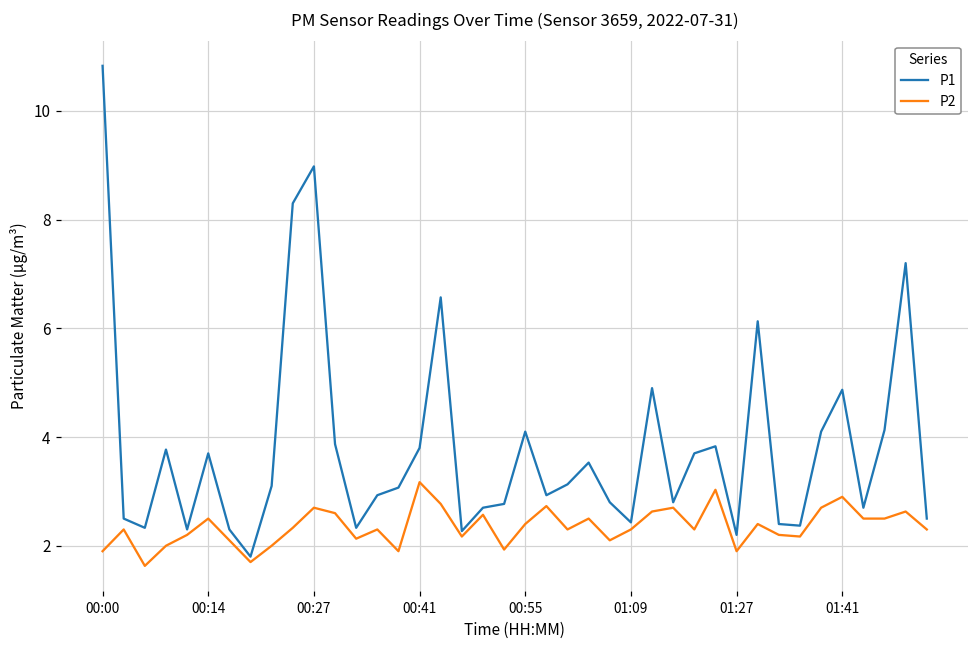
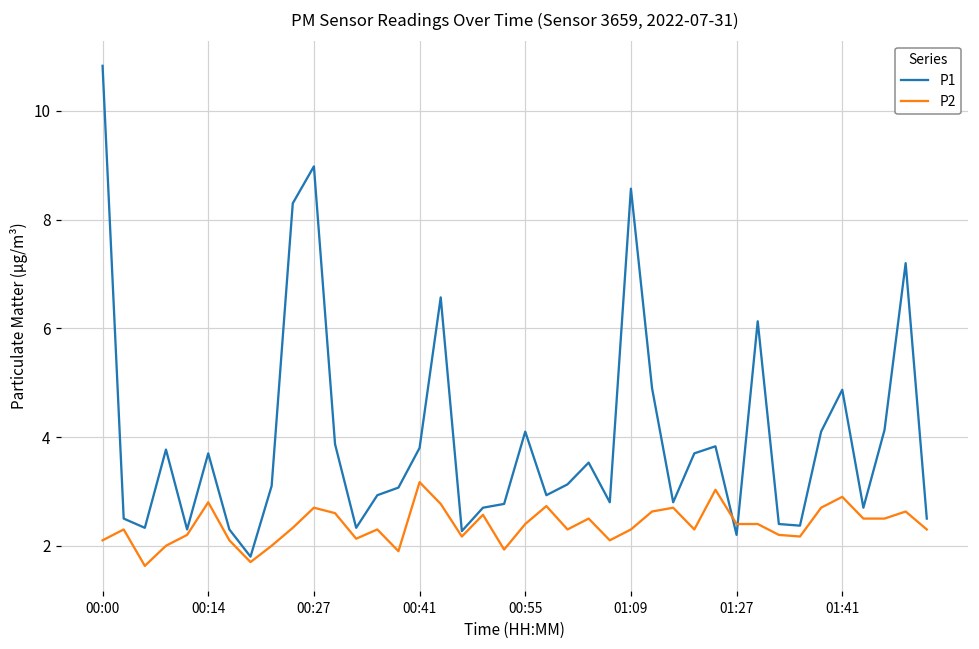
  {
    "P1": {
      "00:00": 10.8,
      "00:14": 3.7,
      "00:27": 9.0,
      "00:41": 3.8,
      "00:55": 4.1,
-     "01:09": 2.4,
+     "01:09": 8.6,
      "01:27": 2.2,
      "01:41": 4.9
    },
    "P2": {
-     "00:00": 1.9,
-     "00:14": 2.5,
+     "00:00": 2.1,
+     "00:14": 2.8,
      "00:27": 2.7,
      "00:41": 3.2,
      "00:55": 2.4,
      "01:09": 2.3,
-     "01:27": 1.9,
+     "01:27": 2.4,
      "01:41": 2.9
    }
  }
